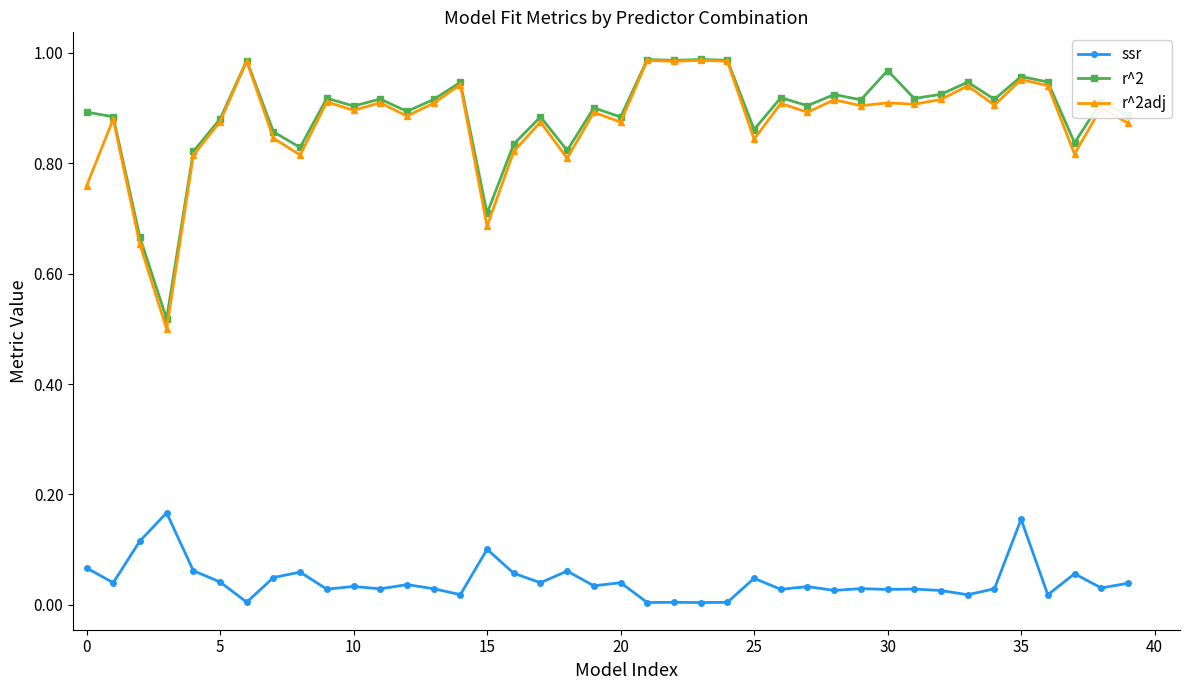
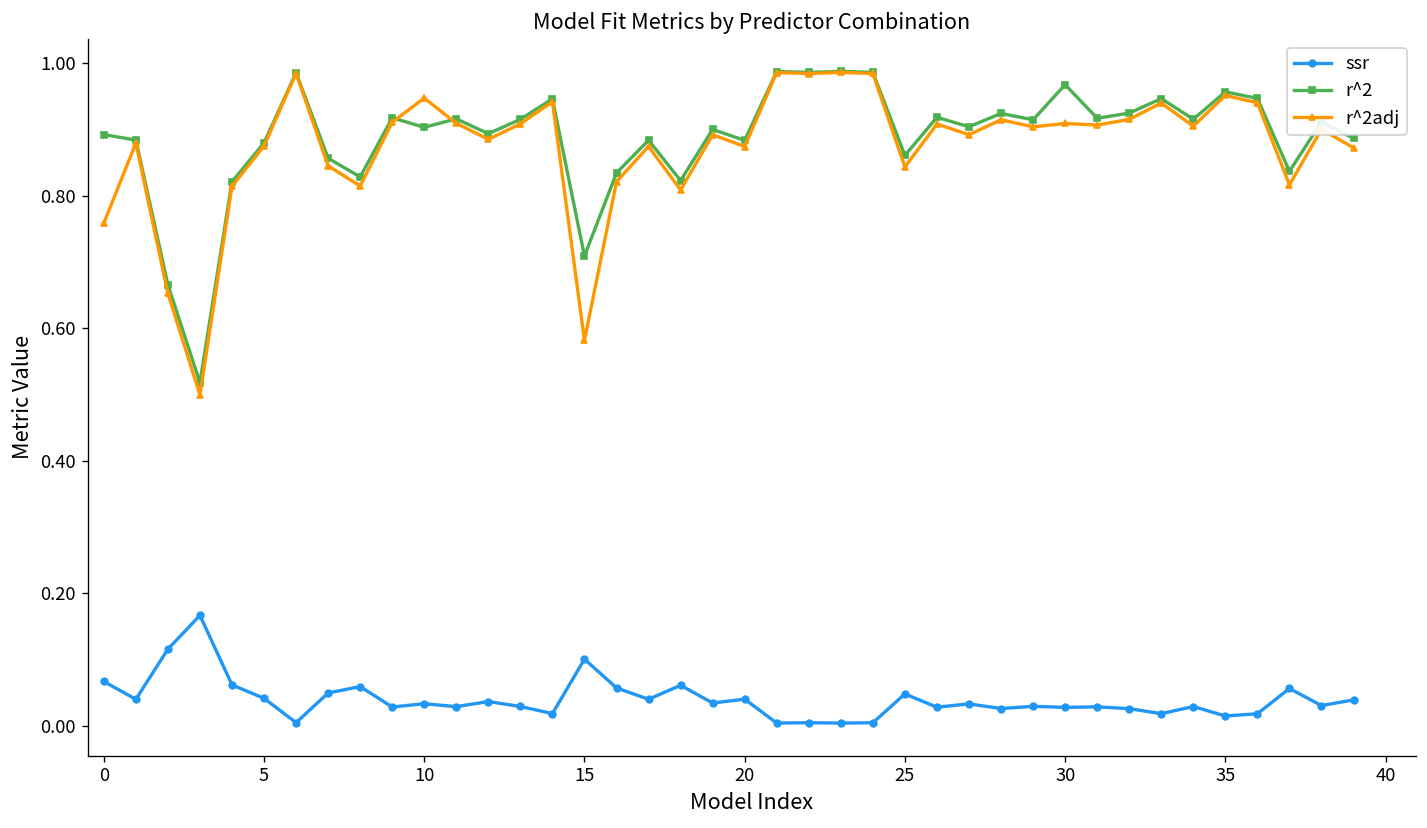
  {
    "ssr": {
      "0": 0.07,
      "5": 0.04,
      "10": 0.03,
      "15": 0.10,
      "20": 0.04,
      "25": 0.05,
      "30": 0.03,
-     "35": 0.16
+     "35": 0.01
    },
    "r^2": {
      "0": 0.89,
      "10": 0.90,
      "15": 0.71,
      "20": 0.88,
      "25": 0.86,
      "30": 0.97,
      "35": 0.96
    },
    "r^2adj": {
      "0": 0.76,
-     "10": 0.90,
-     "15": 0.69,
+     "10": 0.95,
+     "15": 0.58,
      "20": 0.87,
      "25": 0.84,
      "30": 0.91,
      "35": 0.95
    }
  }
